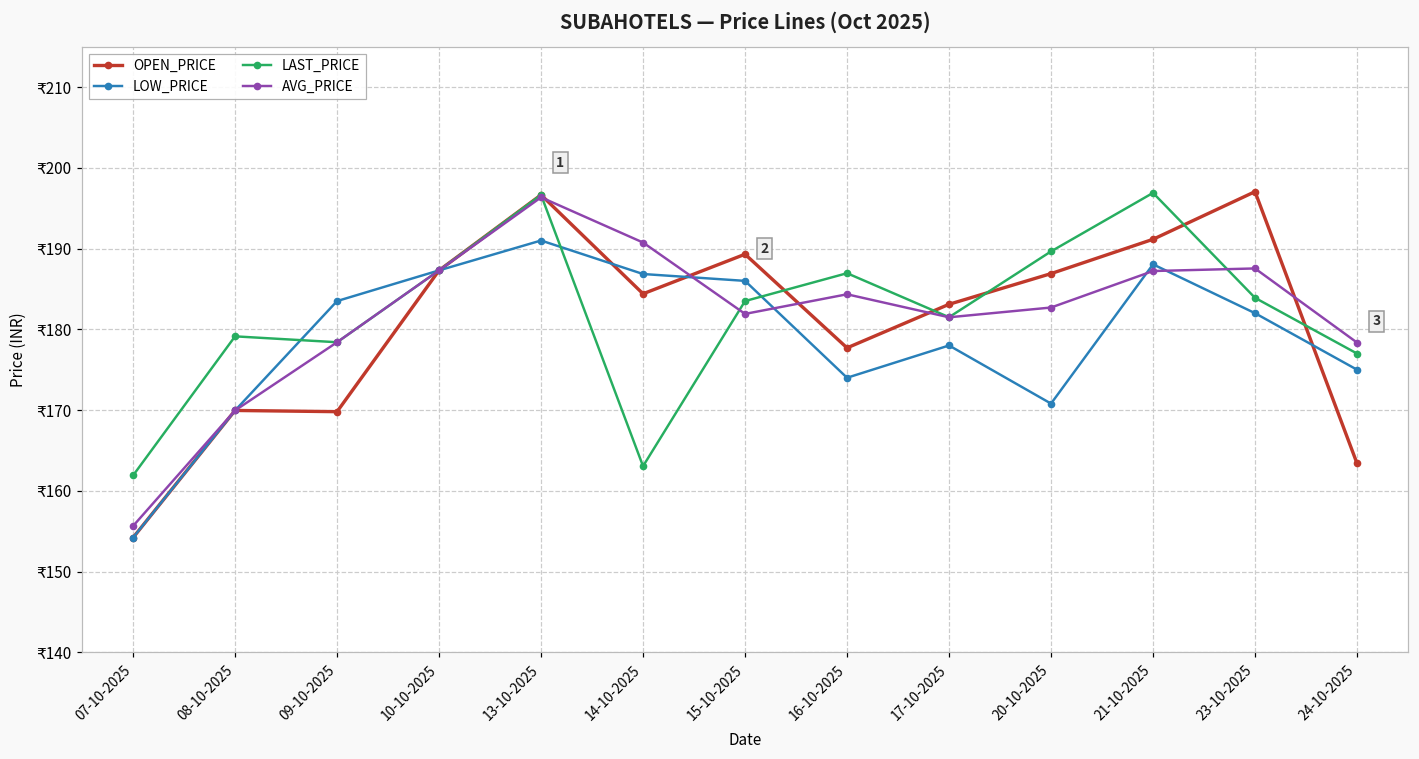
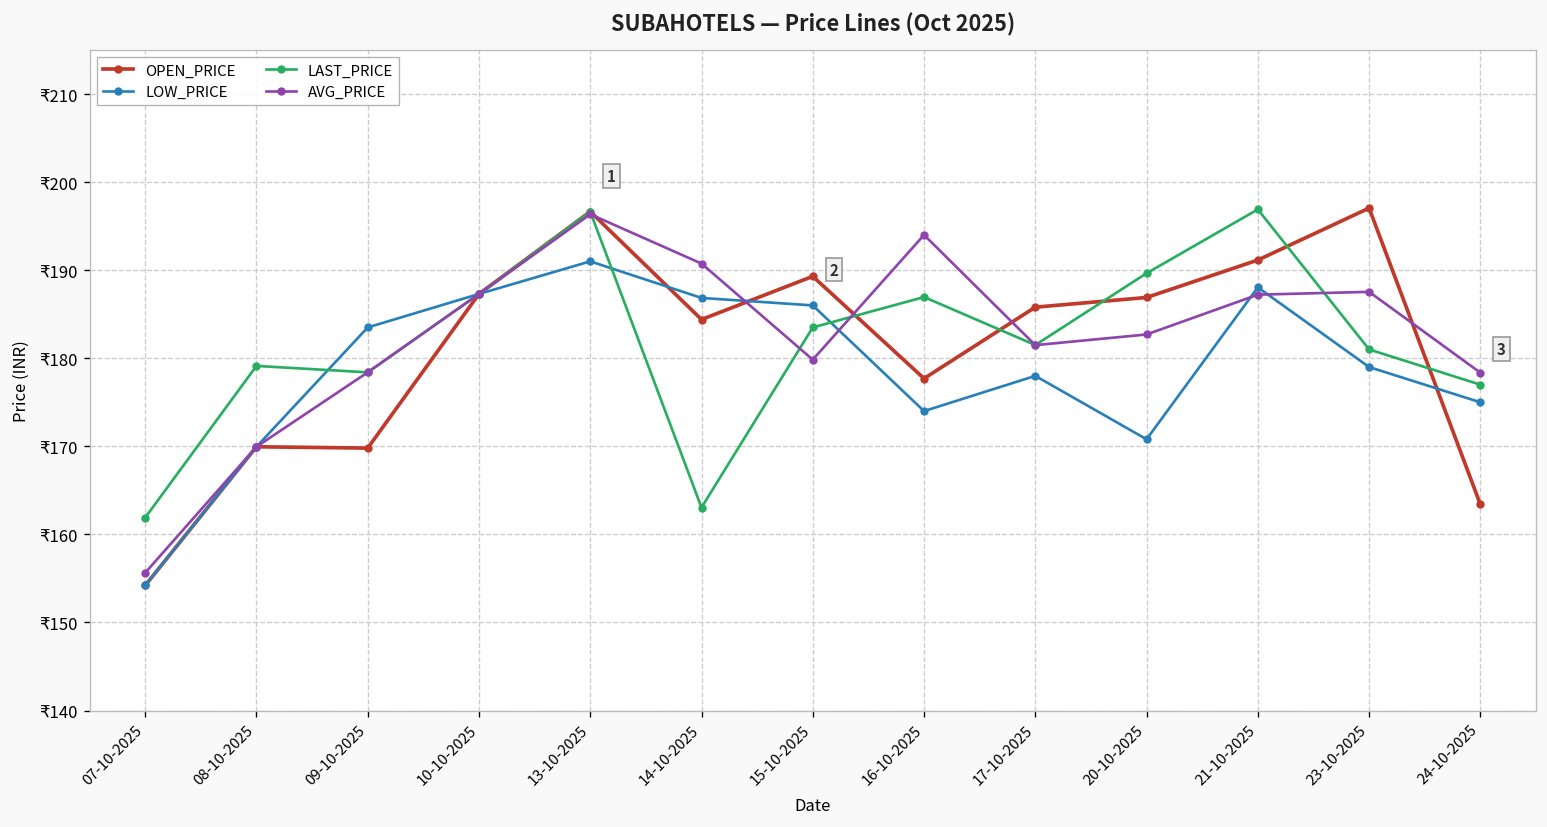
  {
    "OPEN_PRICE": {
      "09-10-2025": "₹170",
      "14-10-2025": "₹184",
      "16-10-2025": "₹178",
-     "17-10-2025": "₹183",
+     "17-10-2025": "₹186",
      "20-10-2025": "₹187",
      "21-10-2025": "₹191",
      "23-10-2025": "₹197",
      "24-10-2025": "₹163"
    },
    "LOW_PRICE": {
      "09-10-2025": "₹184",
      "13-10-2025": "₹191",
      "14-10-2025": "₹187",
      "15-10-2025": "₹186",
      "16-10-2025": "₹174",
      "17-10-2025": "₹178",
      "20-10-2025": "₹171",
      "21-10-2025": "₹188",
-     "23-10-2025": "₹182",
+     "23-10-2025": "₹179",
      "24-10-2025": "₹175"
    },
    "LAST_PRICE": {
      "07-10-2025": "₹162",
      "08-10-2025": "₹179",
      "14-10-2025": "₹163",
      "15-10-2025": "₹184",
      "16-10-2025": "₹187",
      "20-10-2025": "₹190",
      "21-10-2025": "₹197",
-     "23-10-2025": "₹184",
+     "23-10-2025": "₹181",
      "24-10-2025": "₹177"
    },
    "AVG_PRICE": {
      "07-10-2025": "₹156",
      "14-10-2025": "₹191",
-     "15-10-2025": "₹182",
-     "16-10-2025": "₹184",
+     "15-10-2025": "₹180",
+     "16-10-2025": "₹194",
      "20-10-2025": "₹183",
      "21-10-2025": "₹187",
      "23-10-2025": "₹188"
    }
  }
